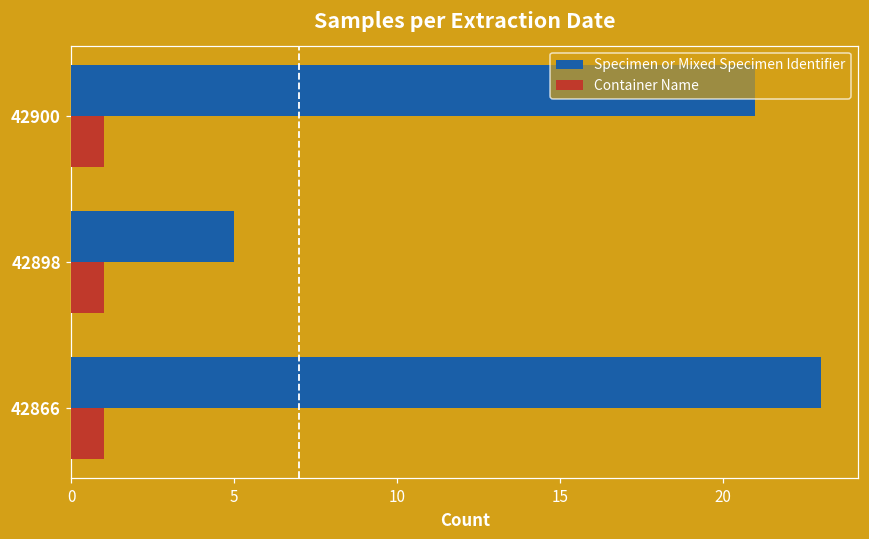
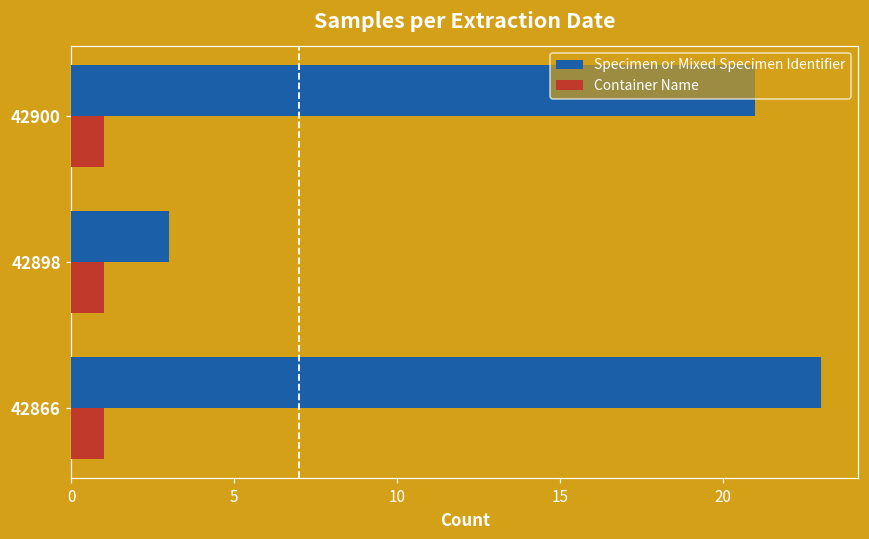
  {
    "Specimen or Mixed Specimen Identifier": {
-     "42898": 5,
+     "42898": 3,
      "42866": 23
    },
    "Container Name": {
      "42900": 1,
      "42898": 1,
      "42866": 1
    }
  }
